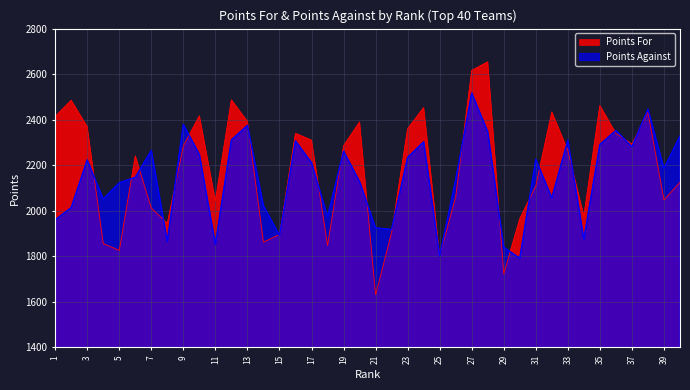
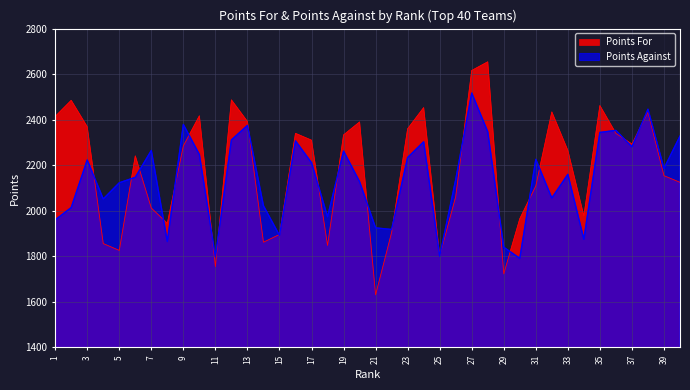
  {
    "Points For": {
      "1": 2410,
      "3": 2370,
      "5": 1830,
      "7": 2010,
      "9": 2290,
-     "11": 2040,
+     "11": 1760,
      "13": 2390,
      "17": 2310,
-     "19": 2290,
+     "19": 2330,
      "21": 1630,
      "23": 2360,
      "27": 2620,
      "29": 1720,
      "31": 2110,
      "33": 2270,
      "35": 2460,
      "37": 2290,
-     "39": 2050
+     "39": 2150
    },
    "Points Against": {
      "1": 1960,
      "3": 2220,
      "5": 2120,
      "7": 2270,
      "9": 2380,
-     "11": 1850,
+     "11": 1800,
      "13": 2380,
      "17": 2210,
      "19": 2260,
      "21": 1930,
      "23": 2230,
      "27": 2520,
      "29": 1840,
      "31": 2230,
-     "33": 2310,
-     "35": 2290,
+     "33": 2160,
+     "35": 2340,
      "37": 2280,
      "39": 2190
    }
  }
